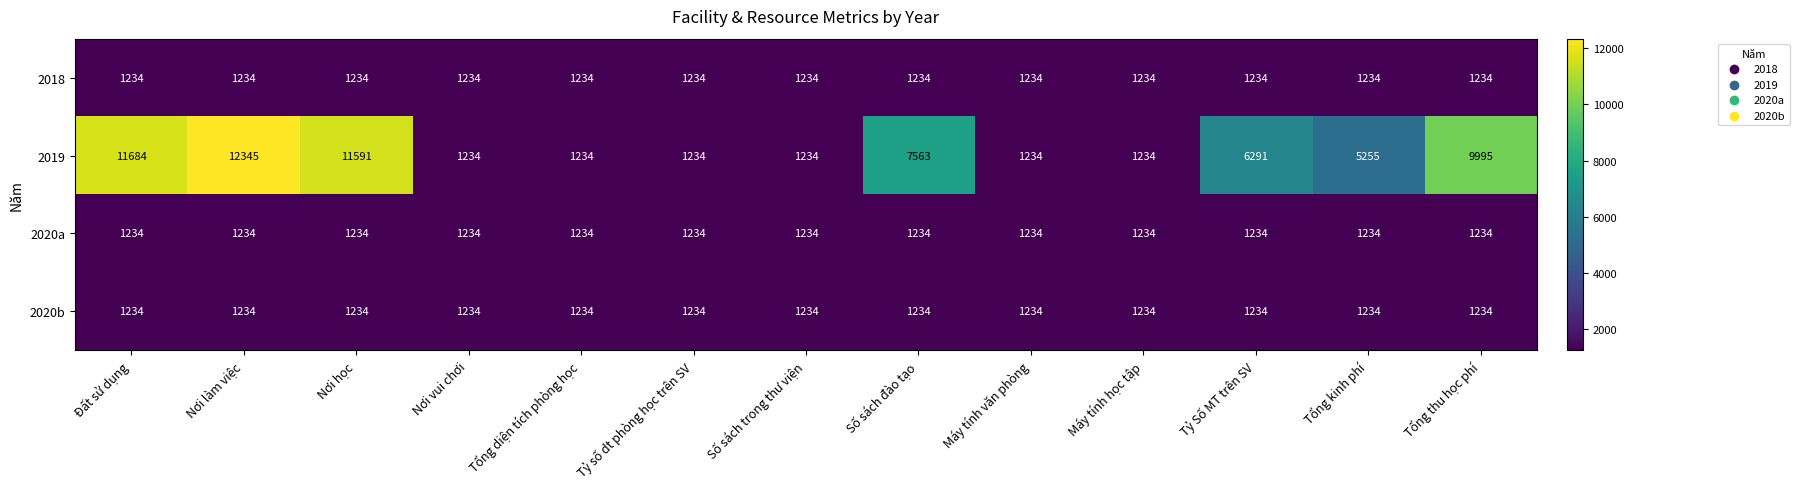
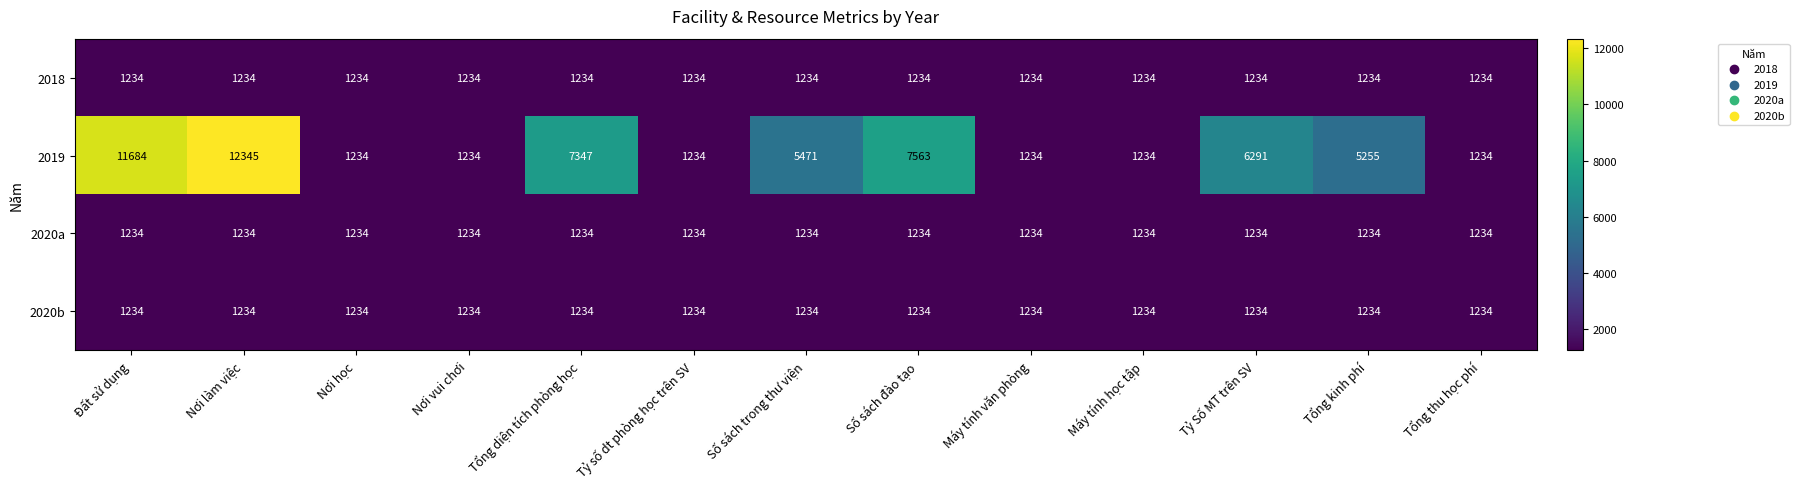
  {
    "2018": {
      "Đất sử dụng": 1234,
      "Nơi làm việc": 1234,
      "Nơi học": 1234,
      "Nơi vui chơi": 1234,
      "Tổng diện tích phòng học": 1234,
      "Tỷ số dt phòng học trên SV": 1234,
      "Số sách trong thư viện": 1234,
      "Số sách đào tạo": 1234,
      "Máy tính văn phòng": 1234,
      "Máy tính học tập": 1234,
      "Tỷ Số MT trên SV": 1234,
      "Tổng kinh phí": 1234,
      "Tổng thu học phí": 1234
    },
    "2019": {
      "Đất sử dụng": 11684,
      "Nơi làm việc": 12345,
-     "Nơi học": 11591,
+     "Nơi học": 1234,
      "Nơi vui chơi": 1234,
-     "Tổng diện tích phòng học": 1234,
+     "Tổng diện tích phòng học": 7347,
      "Tỷ số dt phòng học trên SV": 1234,
-     "Số sách trong thư viện": 1234,
+     "Số sách trong thư viện": 5471,
      "Số sách đào tạo": 7563,
      "Máy tính văn phòng": 1234,
      "Máy tính học tập": 1234,
      "Tỷ Số MT trên SV": 6291,
      "Tổng kinh phí": 5255,
-     "Tổng thu học phí": 9995
+     "Tổng thu học phí": 1234
    },
    "2020a": {
      "Đất sử dụng": 1234,
      "Nơi làm việc": 1234,
      "Nơi học": 1234,
      "Nơi vui chơi": 1234,
      "Tổng diện tích phòng học": 1234,
      "Tỷ số dt phòng học trên SV": 1234,
      "Số sách trong thư viện": 1234,
      "Số sách đào tạo": 1234,
      "Máy tính văn phòng": 1234,
      "Máy tính học tập": 1234,
      "Tỷ Số MT trên SV": 1234,
      "Tổng kinh phí": 1234,
      "Tổng thu học phí": 1234
    },
    "2020b": {
      "Đất sử dụng": 1234,
      "Nơi làm việc": 1234,
      "Nơi học": 1234,
      "Nơi vui chơi": 1234,
      "Tổng diện tích phòng học": 1234,
      "Tỷ số dt phòng học trên SV": 1234,
      "Số sách trong thư viện": 1234,
      "Số sách đào tạo": 1234,
      "Máy tính văn phòng": 1234,
      "Máy tính học tập": 1234,
      "Tỷ Số MT trên SV": 1234,
      "Tổng kinh phí": 1234,
      "Tổng thu học phí": 1234
    }
  }
